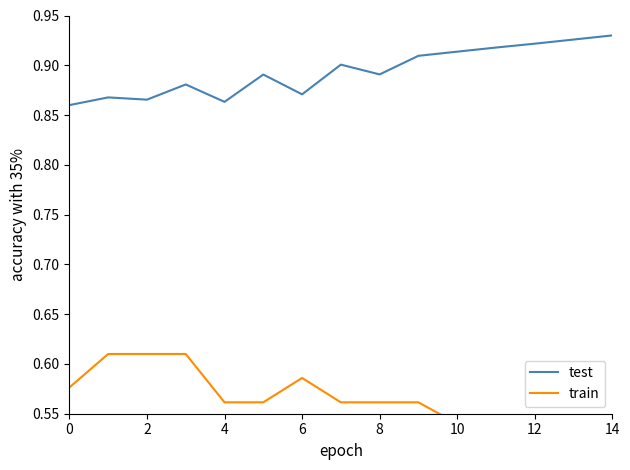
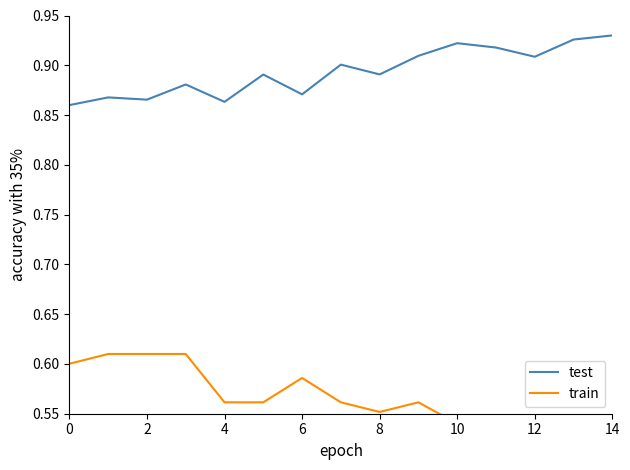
  {
    "test": {
      "0": 0.86,
      "2": 0.87,
      "4": 0.86,
      "6": 0.87,
      "8": 0.89,
-     "10": 0.91,
-     "12": 0.92,
+     "10": 0.92,
+     "12": 0.91,
      "14": 0.93
    },
    "train": {
-     "0": 0.58,
+     "0": 0.60,
      "2": 0.61,
      "4": 0.56,
      "6": 0.59,
-     "8": 0.56
+     "8": 0.55
    }
  }
